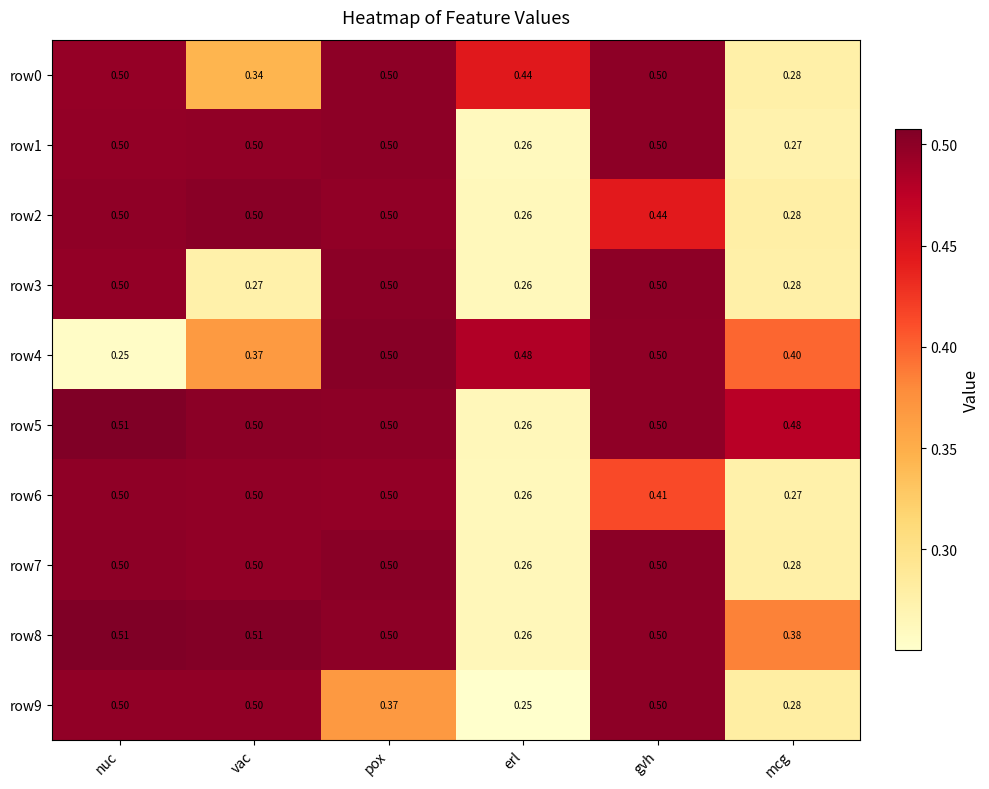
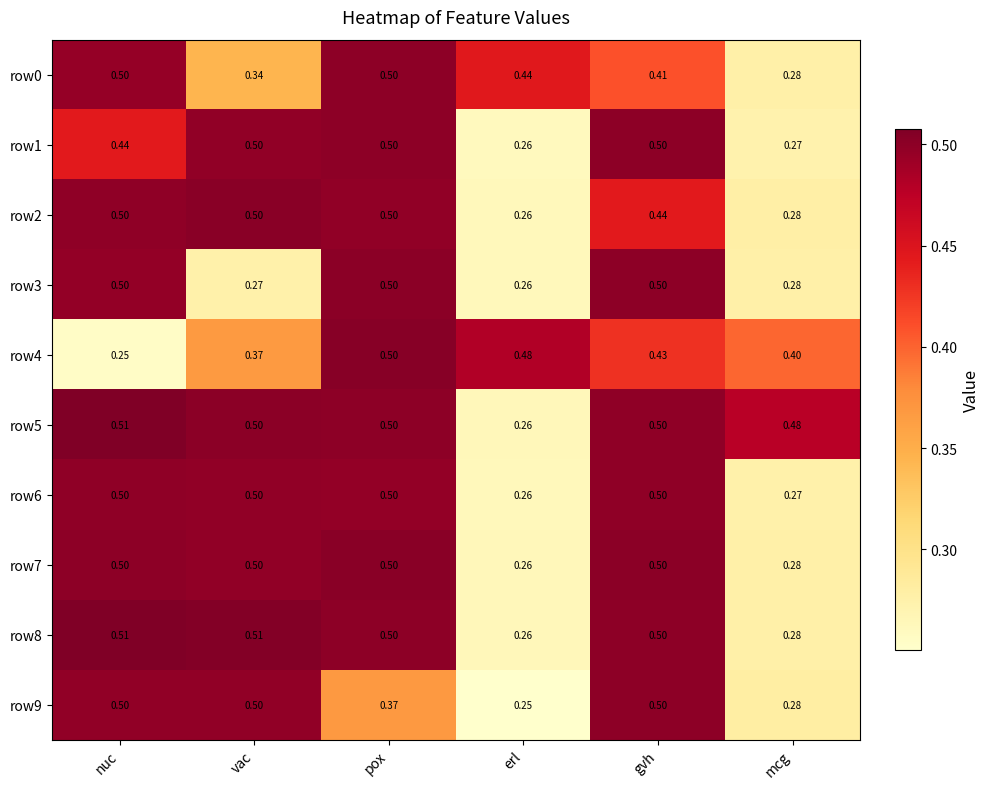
  {
    "row0": {
      "nuc": 0.50,
      "vac": 0.34,
      "pox": 0.50,
      "erl": 0.44,
-     "gvh": 0.50,
+     "gvh": 0.41,
      "mcg": 0.28
    },
    "row1": {
-     "nuc": 0.50,
+     "nuc": 0.44,
      "vac": 0.50,
      "pox": 0.50,
      "erl": 0.26,
      "gvh": 0.50,
      "mcg": 0.27
    },
    "row2": {
      "nuc": 0.50,
      "vac": 0.50,
      "pox": 0.50,
      "erl": 0.26,
      "gvh": 0.44,
      "mcg": 0.28
    },
    "row3": {
      "nuc": 0.50,
      "vac": 0.27,
      "pox": 0.50,
      "erl": 0.26,
      "gvh": 0.50,
      "mcg": 0.28
    },
    "row4": {
      "nuc": 0.25,
      "vac": 0.37,
      "pox": 0.50,
      "erl": 0.48,
-     "gvh": 0.50,
+     "gvh": 0.43,
      "mcg": 0.40
    },
    "row5": {
      "nuc": 0.51,
      "vac": 0.50,
      "pox": 0.50,
      "erl": 0.26,
      "gvh": 0.50,
      "mcg": 0.48
    },
    "row6": {
      "nuc": 0.50,
      "vac": 0.50,
      "pox": 0.50,
      "erl": 0.26,
-     "gvh": 0.41,
+     "gvh": 0.50,
      "mcg": 0.27
    },
    "row7": {
      "nuc": 0.50,
      "vac": 0.50,
      "pox": 0.50,
      "erl": 0.26,
      "gvh": 0.50,
      "mcg": 0.28
    },
    "row8": {
      "nuc": 0.51,
      "vac": 0.51,
      "pox": 0.50,
      "erl": 0.26,
      "gvh": 0.50,
-     "mcg": 0.38
+     "mcg": 0.28
    },
    "row9": {
      "nuc": 0.50,
      "vac": 0.50,
      "pox": 0.37,
      "erl": 0.25,
      "gvh": 0.50,
      "mcg": 0.28
    }
  }
